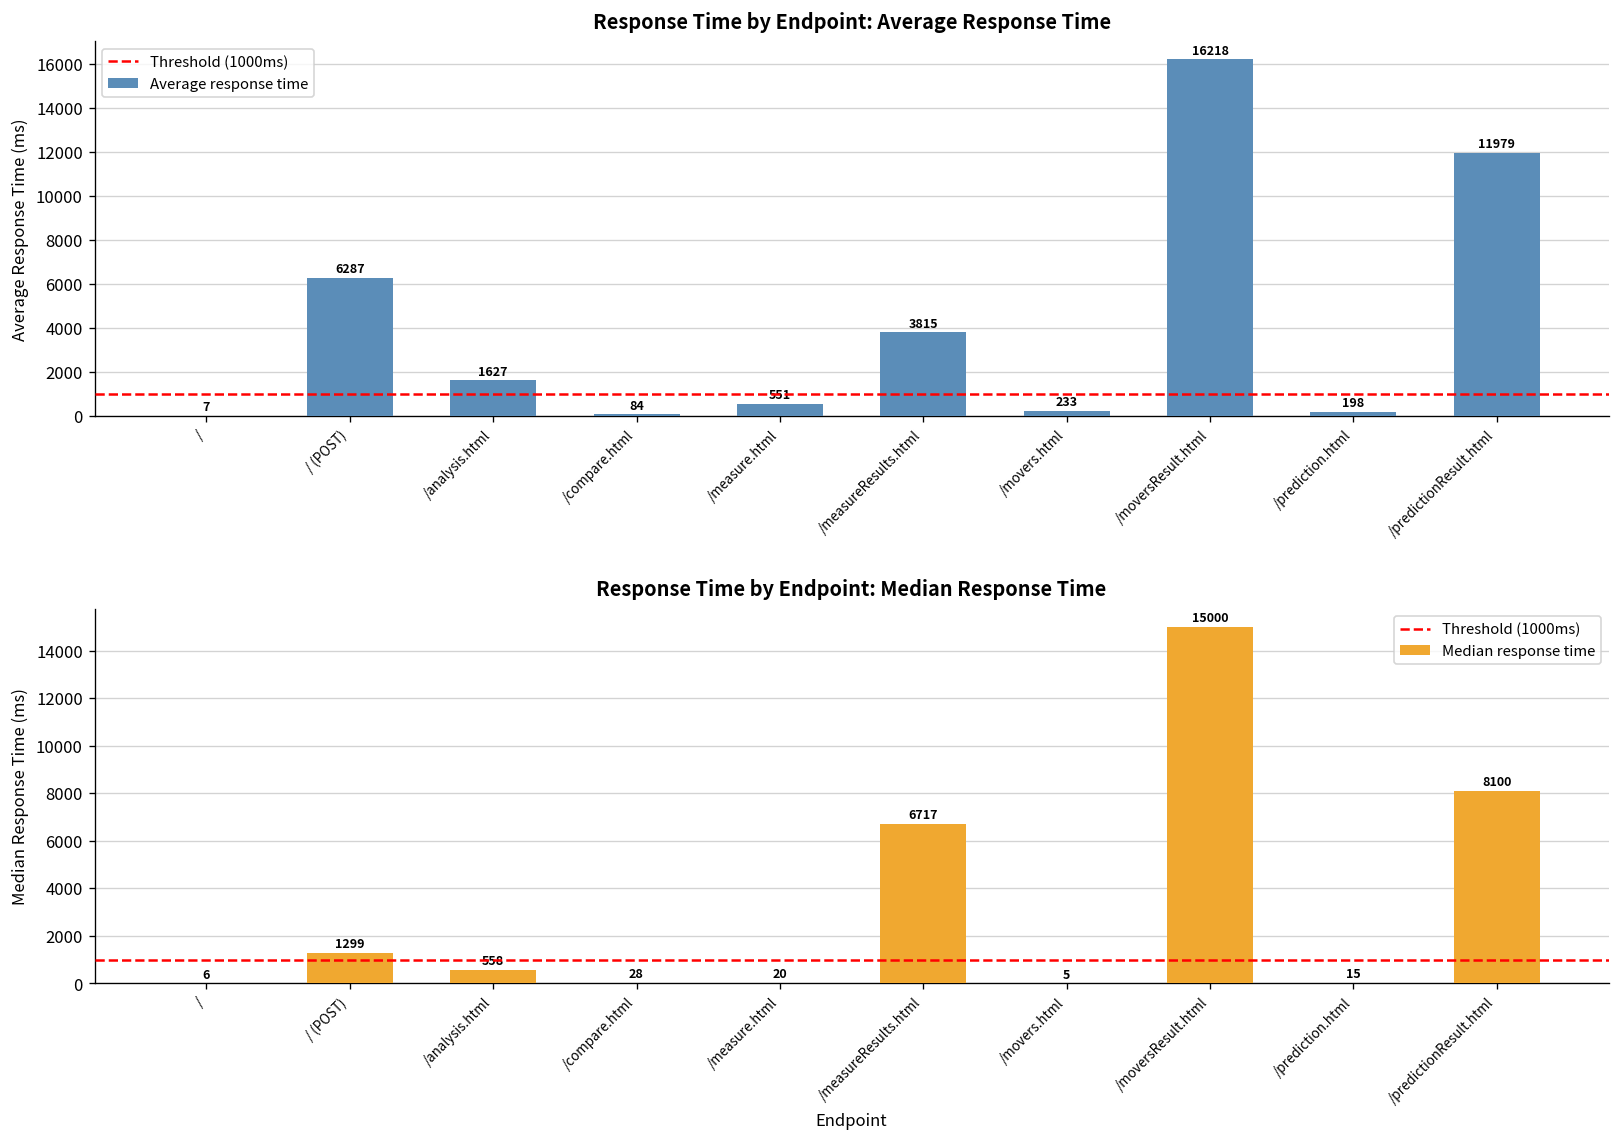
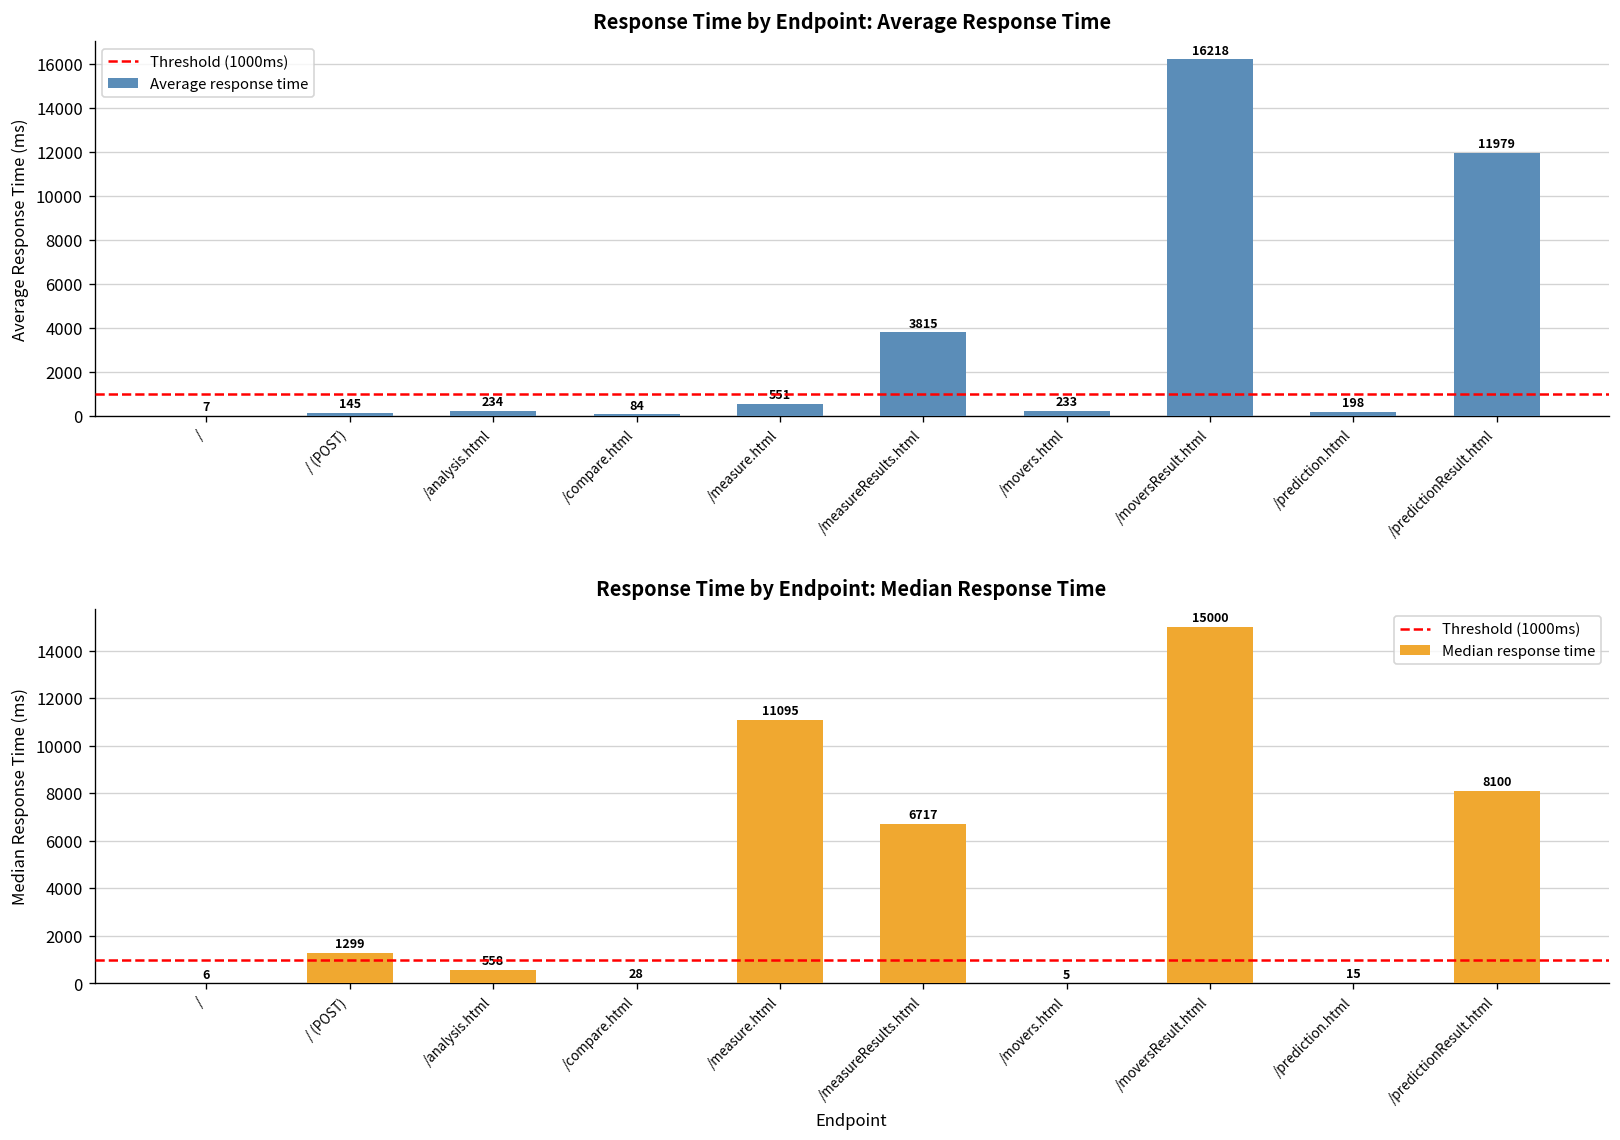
  {
    "Response Time by Endpoint: Average Response Time": {
      "/": 7,
-     "/ (POST)": 6287,
-     "/analysis.html": 1627,
+     "/ (POST)": 145,
+     "/analysis.html": 234,
      "/compare.html": 84,
      "/measure.html": 551,
      "/measureResults.html": 3815,
      "/movers.html": 233,
      "/moversResult.html": 16218,
      "/prediction.html": 198,
      "/predictionResult.html": 11979
    },
    "Response Time by Endpoint: Median Response Time": {
      "/": 6,
      "/ (POST)": 1299,
      "/analysis.html": 558,
      "/compare.html": 28,
-     "/measure.html": 20,
+     "/measure.html": 11095,
      "/measureResults.html": 6717,
      "/movers.html": 5,
      "/moversResult.html": 15000,
      "/prediction.html": 15,
      "/predictionResult.html": 8100
    }
  }
